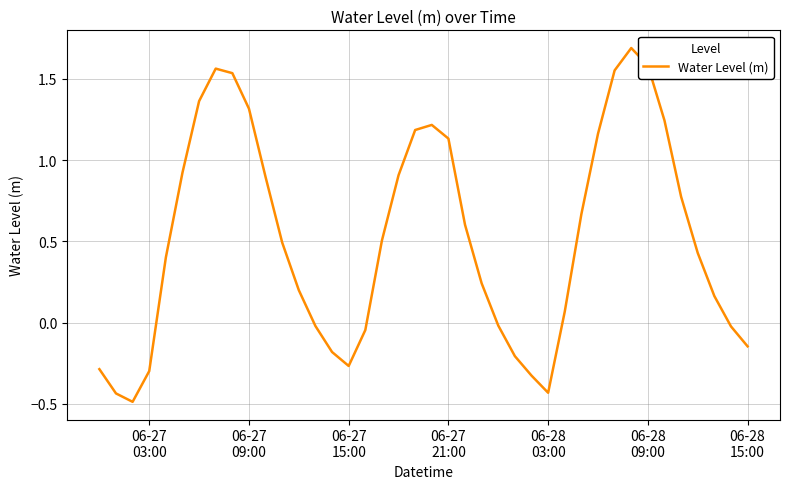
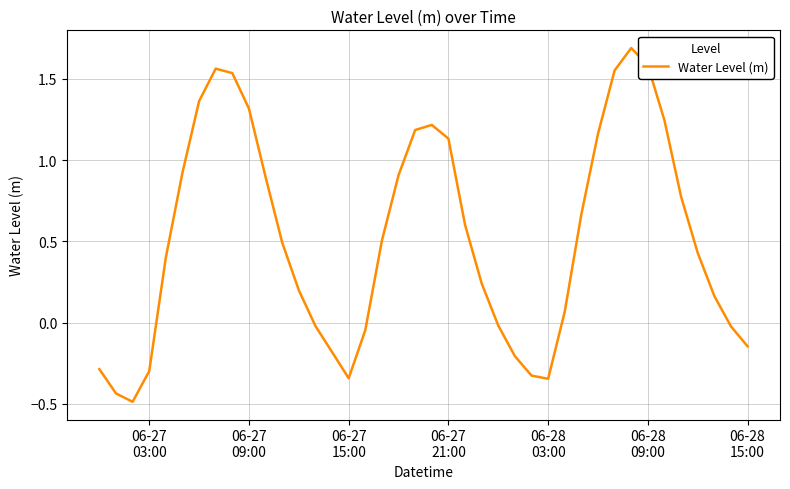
  {
    "06-27 03:00": -0.30,
    "06-27 09:00": 1.32,
-   "06-27 15:00": -0.27,
+   "06-27 15:00": -0.34,
    "06-27 21:00": 1.13,
-   "06-28 03:00": -0.43,
+   "06-28 03:00": -0.35,
    "06-28 15:00": -0.15
  }
